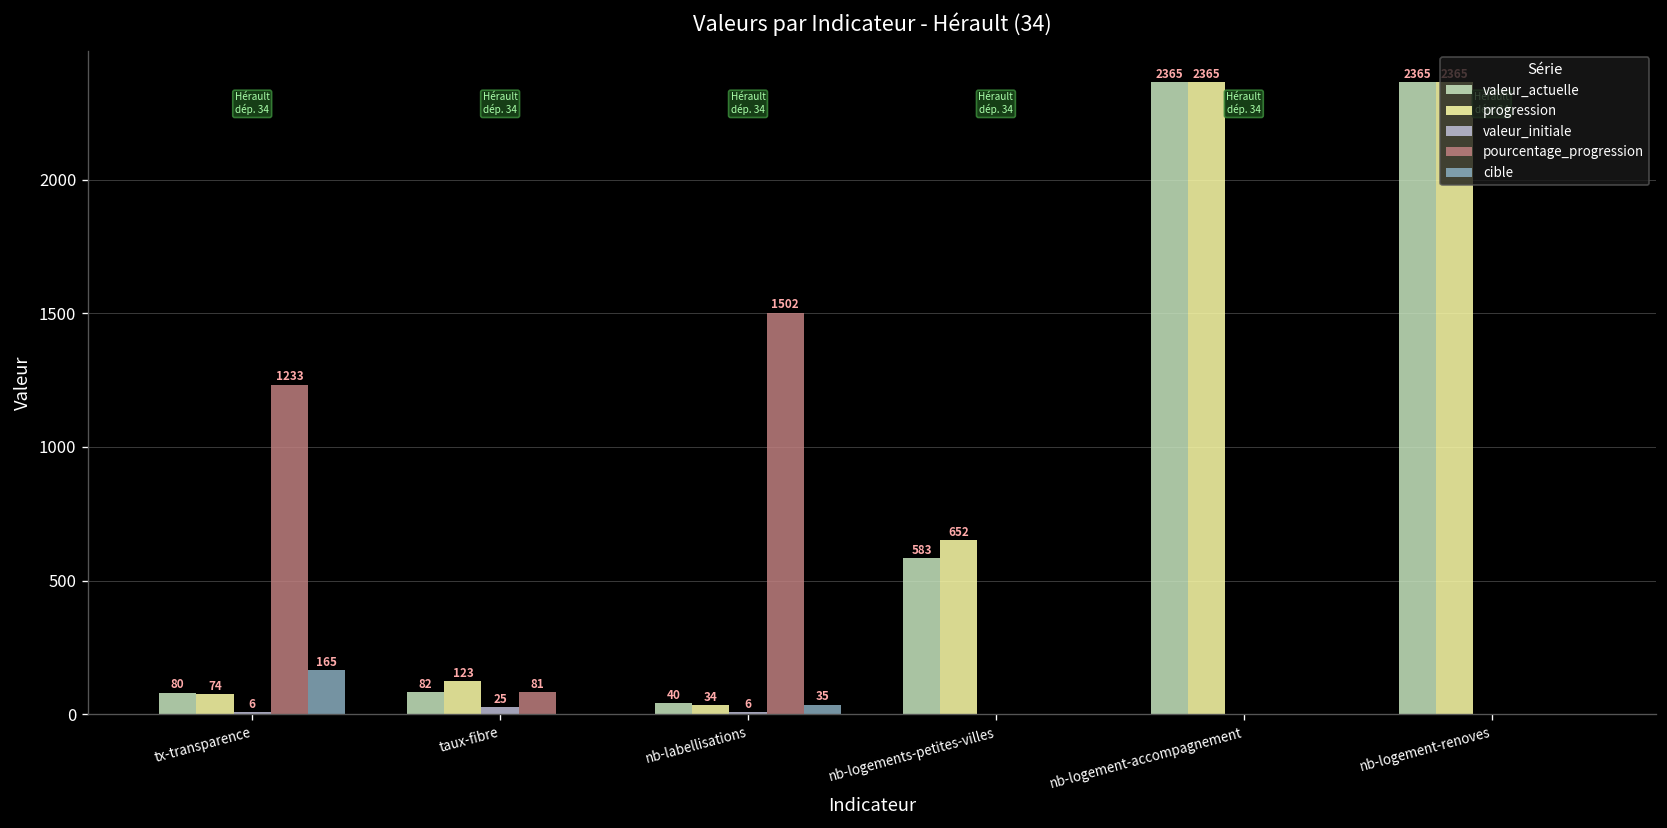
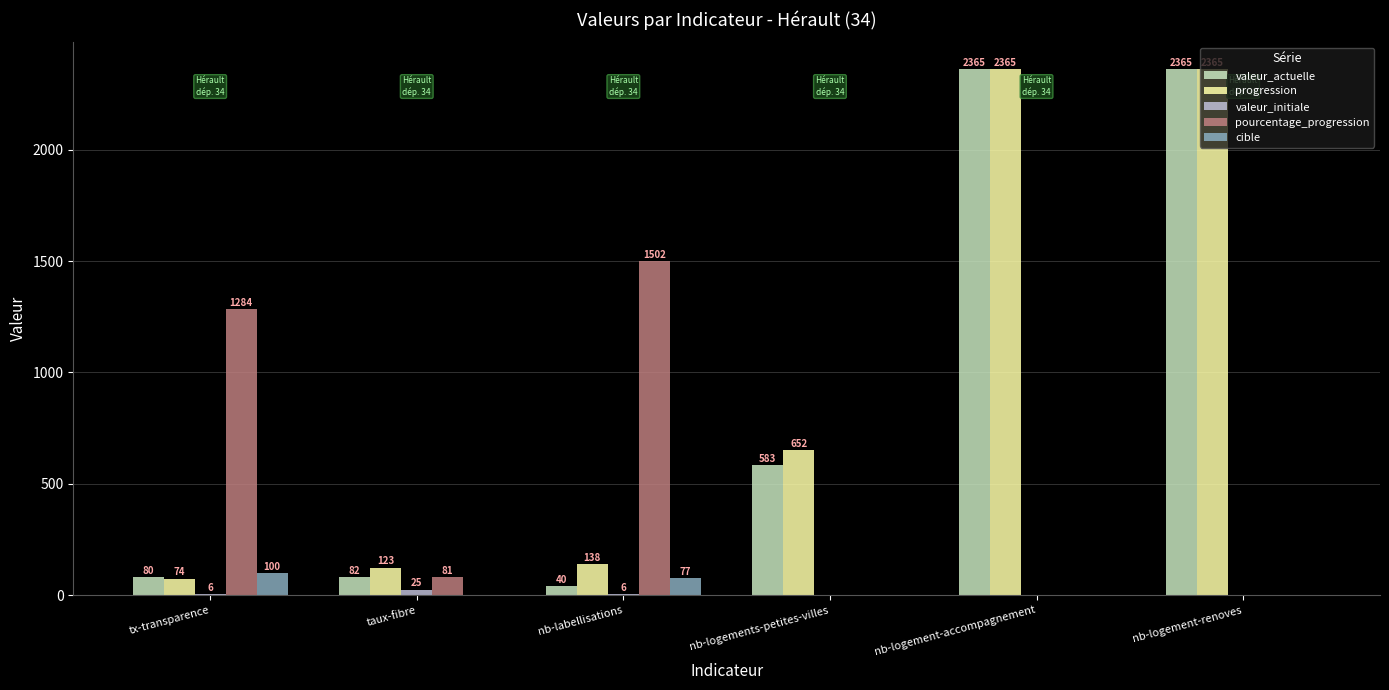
  {
    "progression": {
      "tx-transparence": 74,
      "taux-fibre": 123,
-     "nb-labellisations": 34,
+     "nb-labellisations": 138,
      "nb-logements-petites-villes": 652,
      "nb-logement-accompagnement": 2365
    },
    "pourcentage_progression": {
-     "tx-transparence": 1233,
+     "tx-transparence": 1284,
      "taux-fibre": 81,
      "nb-labellisations": 1502
    },
    "cible": {
-     "tx-transparence": 165,
-     "nb-labellisations": 35
+     "tx-transparence": 100,
+     "nb-labellisations": 77
    }
  }
